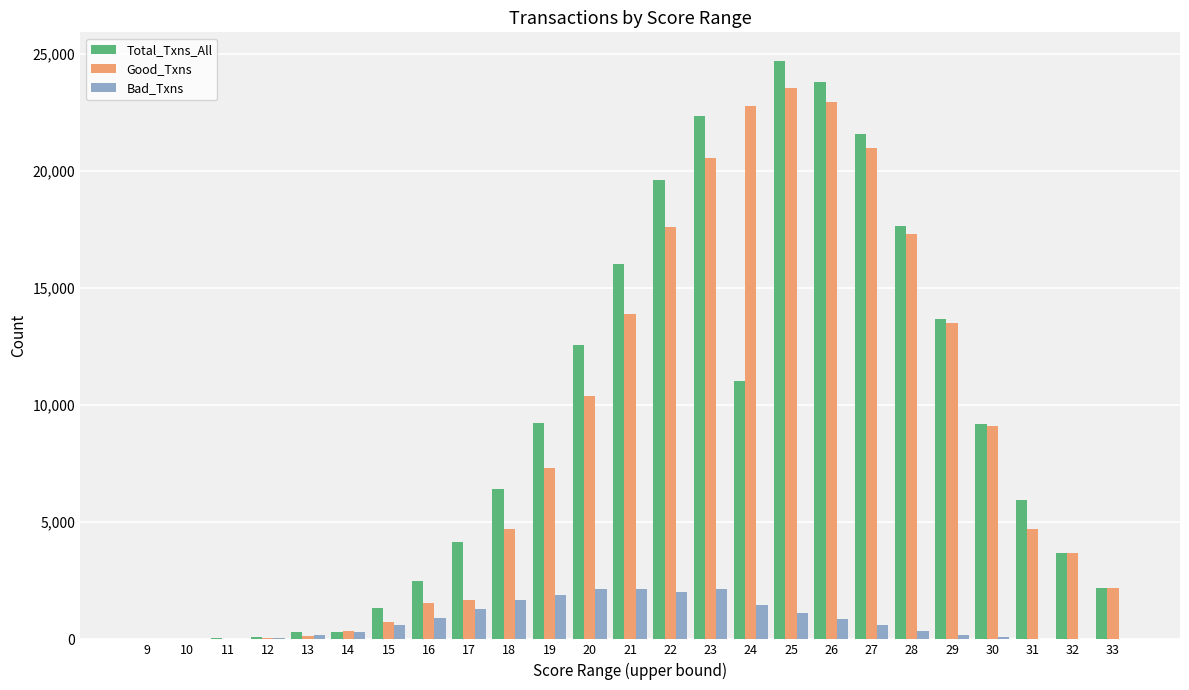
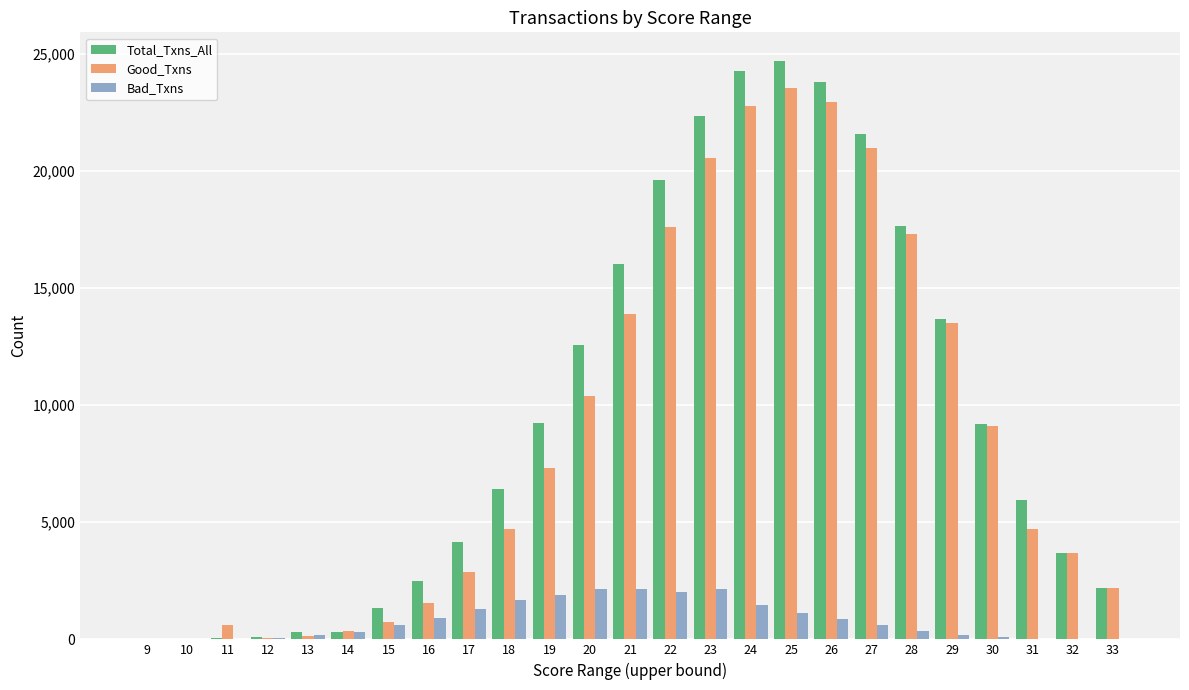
  {
    "Total_Txns_All": {
      "12": "100",
      "13": "300",
      "14": "300",
      "15": "1,400",
      "16": "2,500",
      "17": "4,200",
      "18": "6,400",
      "19": "9,200",
      "20": "12,600",
      "21": "16,000",
      "22": "19,600",
      "23": "22,300",
-     "24": "11,000",
+     "24": "24,300",
      "25": "24,700",
      "26": "23,800",
      "27": "21,600",
      "28": "17,600",
      "29": "13,700",
      "30": "9,200",
      "31": "6,000",
      "32": "3,700",
      "33": "2,200"
    },
    "Good_Txns": {
      "9": "0",
-     "11": "0",
+     "11": "600",
      "13": "100",
      "14": "400",
      "15": "800",
      "16": "1,600",
-     "17": "1,700",
+     "17": "2,900",
      "18": "4,700",
      "19": "7,300",
      "20": "10,400",
      "21": "13,900",
      "22": "17,600",
      "23": "20,500",
      "24": "22,800",
      "25": "23,600",
      "26": "22,900",
      "27": "21,000",
      "28": "17,300",
      "29": "13,500",
      "30": "9,100",
      "31": "4,700",
      "32": "3,700",
      "33": "2,200"
    },
    "Bad_Txns": {
      "13": "200",
      "14": "300",
      "15": "600",
      "16": "900",
      "17": "1,300",
      "18": "1,700",
      "19": "1,900",
      "20": "2,200",
      "21": "2,100",
      "22": "2,000",
      "23": "2,200",
      "24": "1,500",
      "25": "1,100",
      "26": "900",
      "27": "600",
      "28": "300",
      "29": "200"
    }
  }
